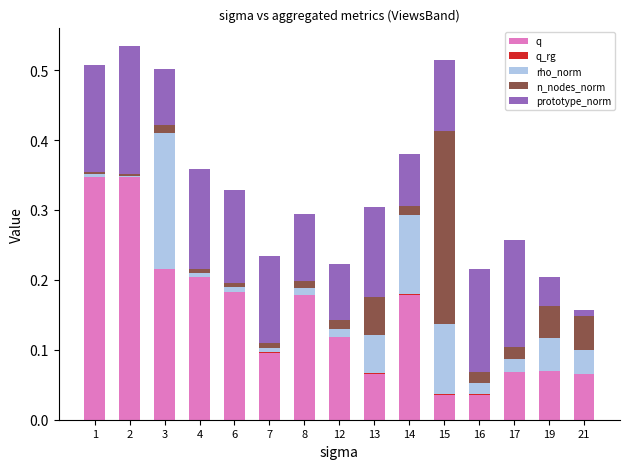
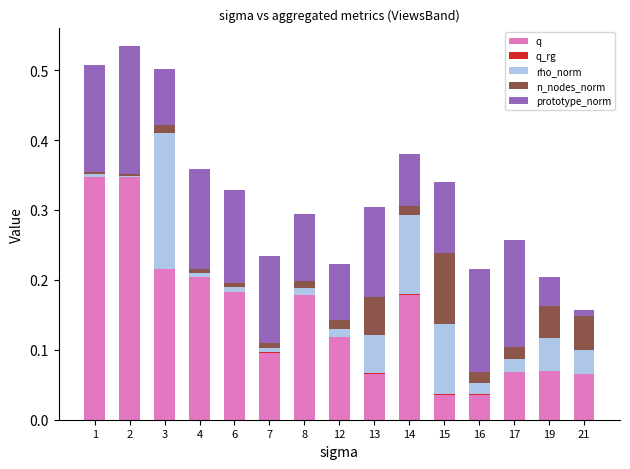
  {
    "q": {
      "1": 0.35,
      "2": 0.35,
      "3": 0.22,
      "4": 0.20,
      "6": 0.18,
      "7": 0.10,
      "8": 0.18,
      "12": 0.12,
      "13": 0.07,
      "14": 0.18,
      "15": 0.03,
      "16": 0.04,
      "17": 0.07,
      "19": 0.07,
      "21": 0.06
    },
    "rho_norm": {
      "1": 0.00,
      "3": 0.20,
      "4": 0.01,
      "6": 0.01,
      "7": 0.01,
      "8": 0.01,
      "12": 0.01,
      "13": 0.05,
      "14": 0.11,
      "15": 0.10,
      "16": 0.02,
      "17": 0.02,
      "19": 0.05,
      "21": 0.03
    },
    "n_nodes_norm": {
      "1": 0.00,
      "3": 0.01,
      "4": 0.01,
      "6": 0.01,
      "7": 0.01,
      "8": 0.01,
      "12": 0.01,
      "13": 0.05,
      "14": 0.01,
-     "15": 0.28,
+     "15": 0.10,
      "16": 0.02,
      "17": 0.02,
      "19": 0.05,
      "21": 0.05
    },
    "prototype_norm": {
      "1": 0.15,
      "2": 0.18,
      "3": 0.08,
      "4": 0.14,
      "6": 0.13,
      "7": 0.12,
      "8": 0.10,
      "12": 0.08,
      "13": 0.13,
      "14": 0.07,
      "15": 0.10,
      "16": 0.15,
      "17": 0.15,
      "19": 0.04,
      "21": 0.01
    }
  }
